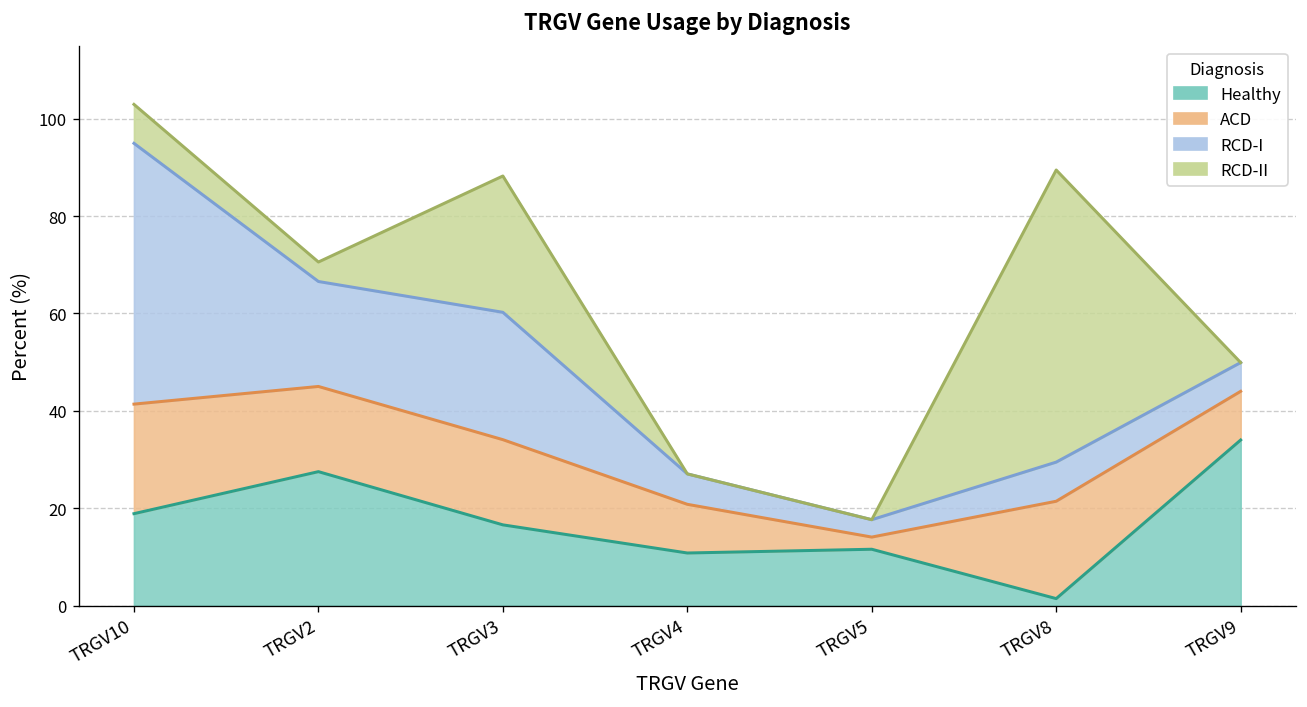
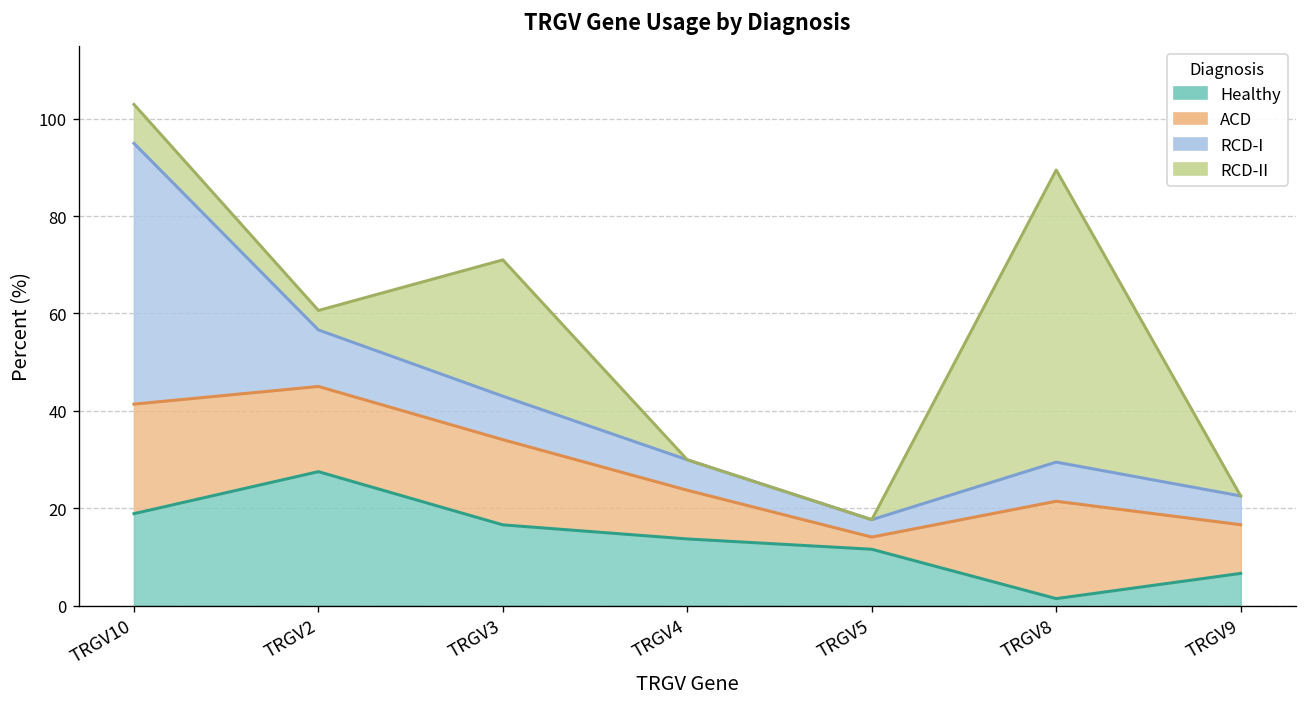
  {
    "Healthy": {
      "TRGV10": 19,
      "TRGV2": 28,
      "TRGV3": 17,
-     "TRGV4": 11,
+     "TRGV4": 14,
      "TRGV5": 12,
      "TRGV8": 1,
-     "TRGV9": 34
+     "TRGV9": 7
    },
    "RCD-I": {
      "TRGV10": 54,
-     "TRGV2": 22,
-     "TRGV3": 26,
+     "TRGV2": 12,
+     "TRGV3": 9,
      "TRGV8": 8
    }
  }
